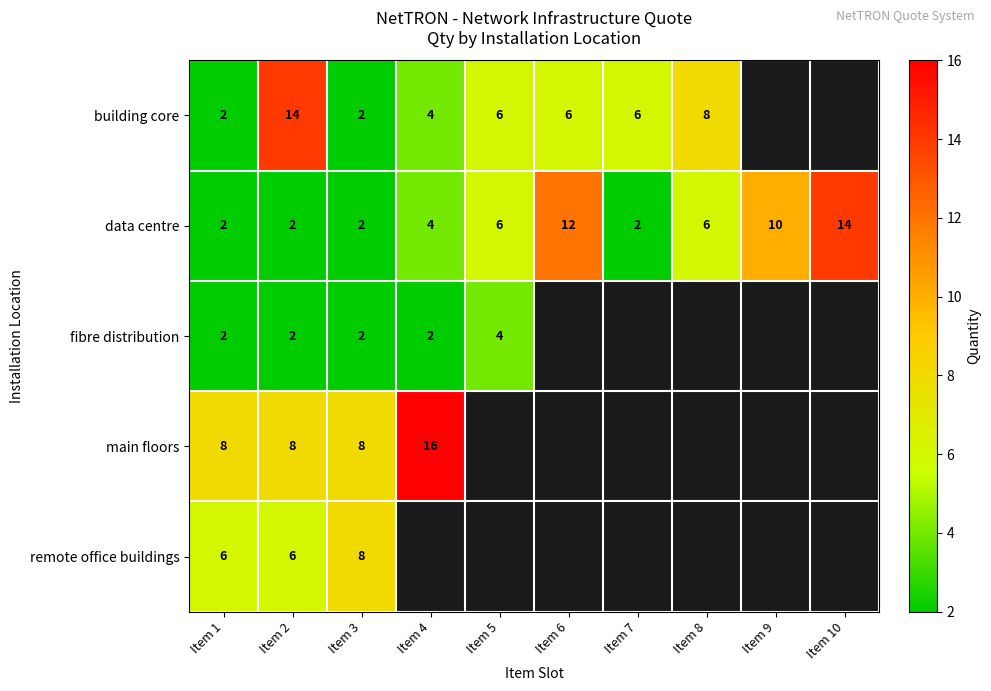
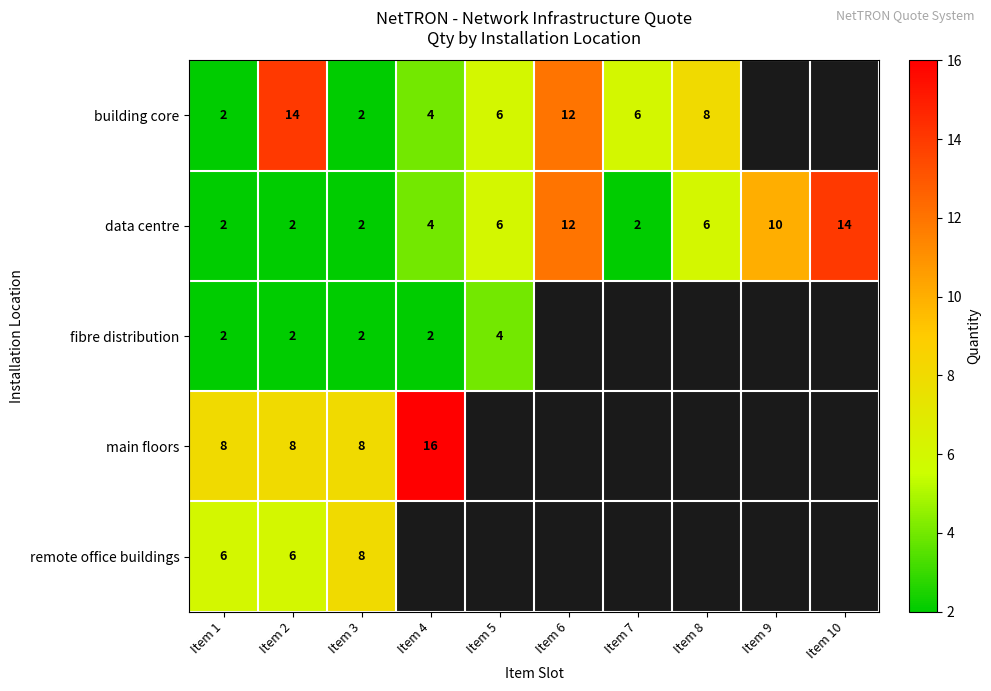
  {
    "building core": {
      "Item 1": 2,
      "Item 2": 14,
      "Item 3": 2,
      "Item 4": 4,
      "Item 5": 6,
-     "Item 6": 6,
+     "Item 6": 12,
      "Item 7": 6,
      "Item 8": 8
    },
    "data centre": {
      "Item 1": 2,
      "Item 2": 2,
      "Item 3": 2,
      "Item 4": 4,
      "Item 5": 6,
      "Item 6": 12,
      "Item 7": 2,
      "Item 8": 6,
      "Item 9": 10,
      "Item 10": 14
    },
    "fibre distribution": {
      "Item 1": 2,
      "Item 2": 2,
      "Item 3": 2,
      "Item 4": 2,
      "Item 5": 4
    },
    "main floors": {
      "Item 1": 8,
      "Item 2": 8,
      "Item 3": 8,
      "Item 4": 16
    },
    "remote office buildings": {
      "Item 1": 6,
      "Item 2": 6,
      "Item 3": 8
    }
  }
